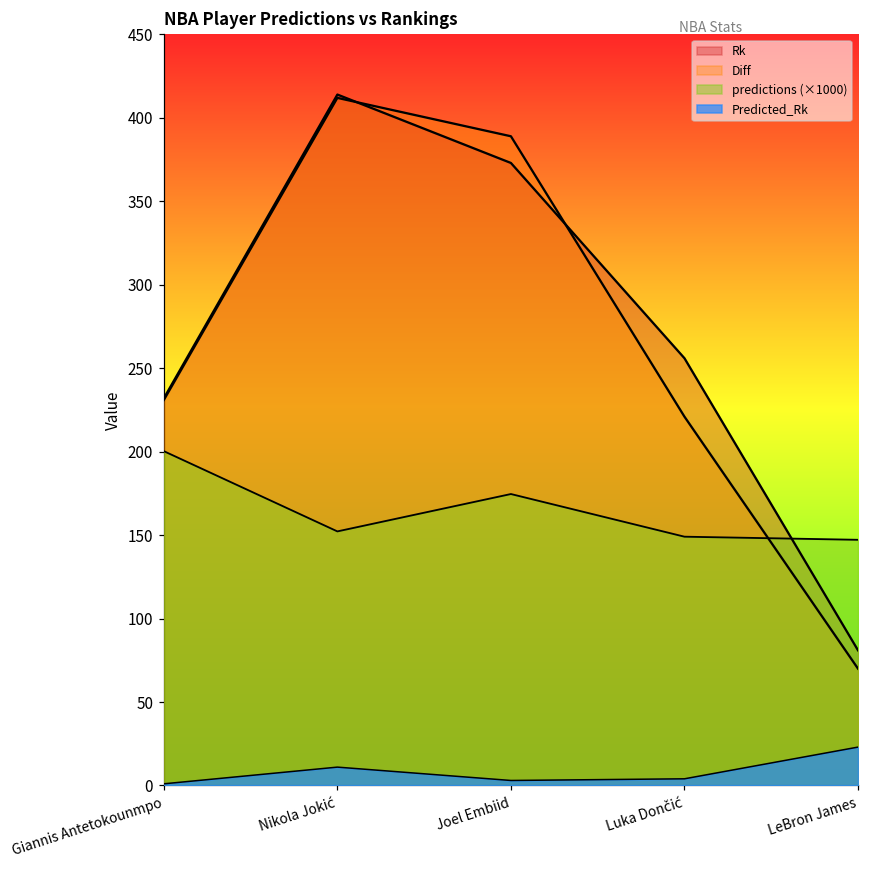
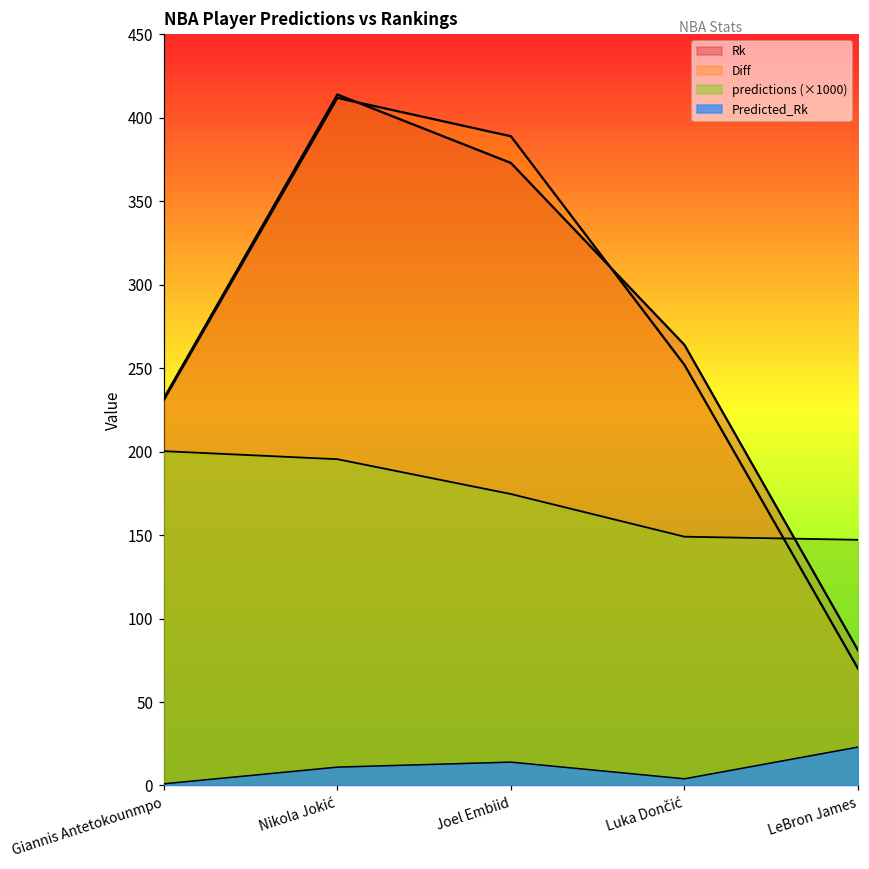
  {
    "Rk": {
      "Nikola Jokić": 414,
      "Joel Embiid": 373,
-     "Luka Dončić": 256,
+     "Luka Dončić": 264,
      "LeBron James": 81
    },
    "Diff": {
      "Nikola Jokić": 412,
      "Joel Embiid": 389,
-     "Luka Dončić": 221,
+     "Luka Dončić": 252,
      "LeBron James": 70
    },
    "predictions (×1000)": {
      "Giannis Antetokounmpo": 200,
-     "Nikola Jokić": 152,
+     "Nikola Jokić": 196,
      "Joel Embiid": 175,
      "Luka Dončić": 149,
      "LeBron James": 147
    },
    "Predicted_Rk": {
      "Giannis Antetokounmpo": 1,
      "Nikola Jokić": 11,
-     "Joel Embiid": 3,
+     "Joel Embiid": 14,
      "Luka Dončić": 4,
      "LeBron James": 23
    }
  }
